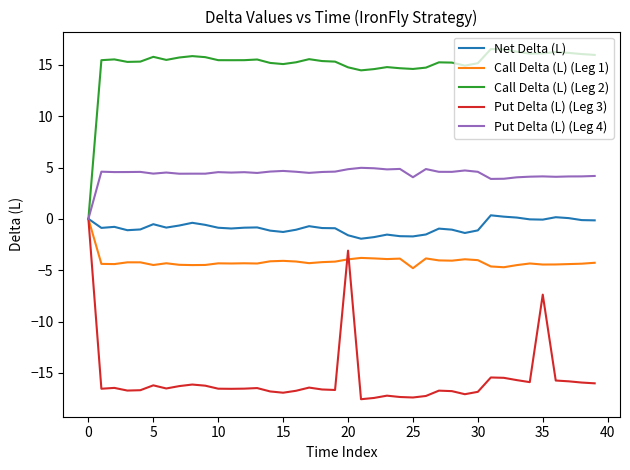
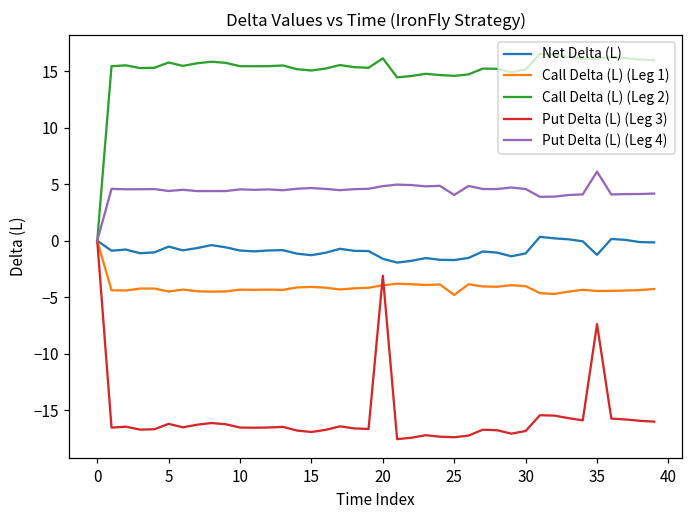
  {
    "Net Delta (L)": {
      "5": -0.5,
      "10": -0.9,
      "15": -1.3,
      "20": -1.6,
      "25": -1.7,
      "30": -1.1,
-     "35": -0.1
+     "35": -1.2
    },
    "Call Delta (L) (Leg 1)": {
      "5": -4.5,
      "10": -4.3,
      "15": -4.1,
      "20": -3.9,
      "25": -4.8,
      "30": -4.0,
      "35": -4.4
    },
    "Call Delta (L) (Leg 2)": {
      "5": 15.8,
      "10": 15.5,
      "15": 15.1,
-     "20": 14.8,
+     "20": 16.2,
      "25": 14.6
    },
    "Put Delta (L) (Leg 3)": {
      "5": -16.2,
      "10": -16.5,
      "15": -16.9,
      "20": -3.1,
      "25": -17.4,
      "30": -16.8,
      "35": -7.4
    },
    "Put Delta (L) (Leg 4)": {
      "5": 4.4,
      "10": 4.6,
      "15": 4.7,
      "20": 4.8,
      "25": 4.1,
      "30": 4.6,
-     "35": 4.1
+     "35": 6.1
    }
  }
